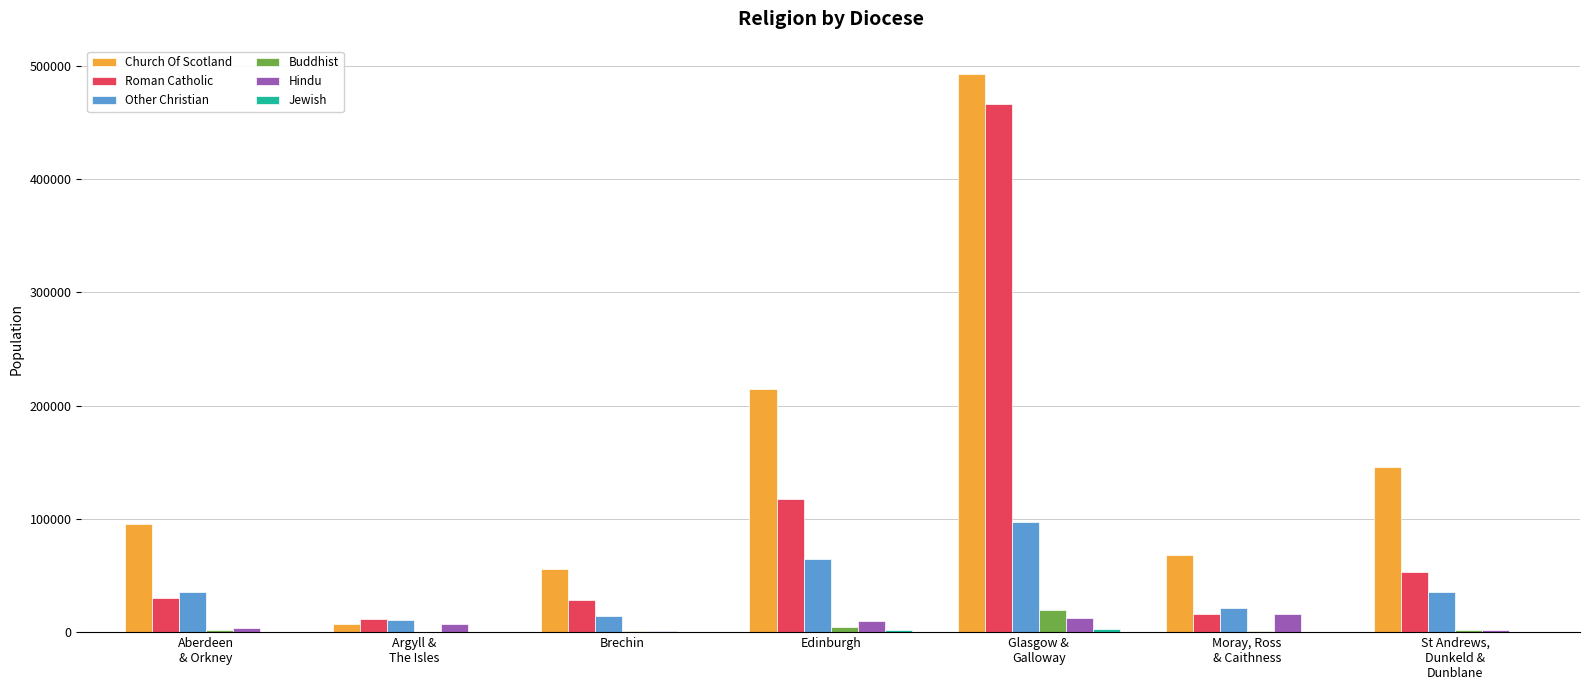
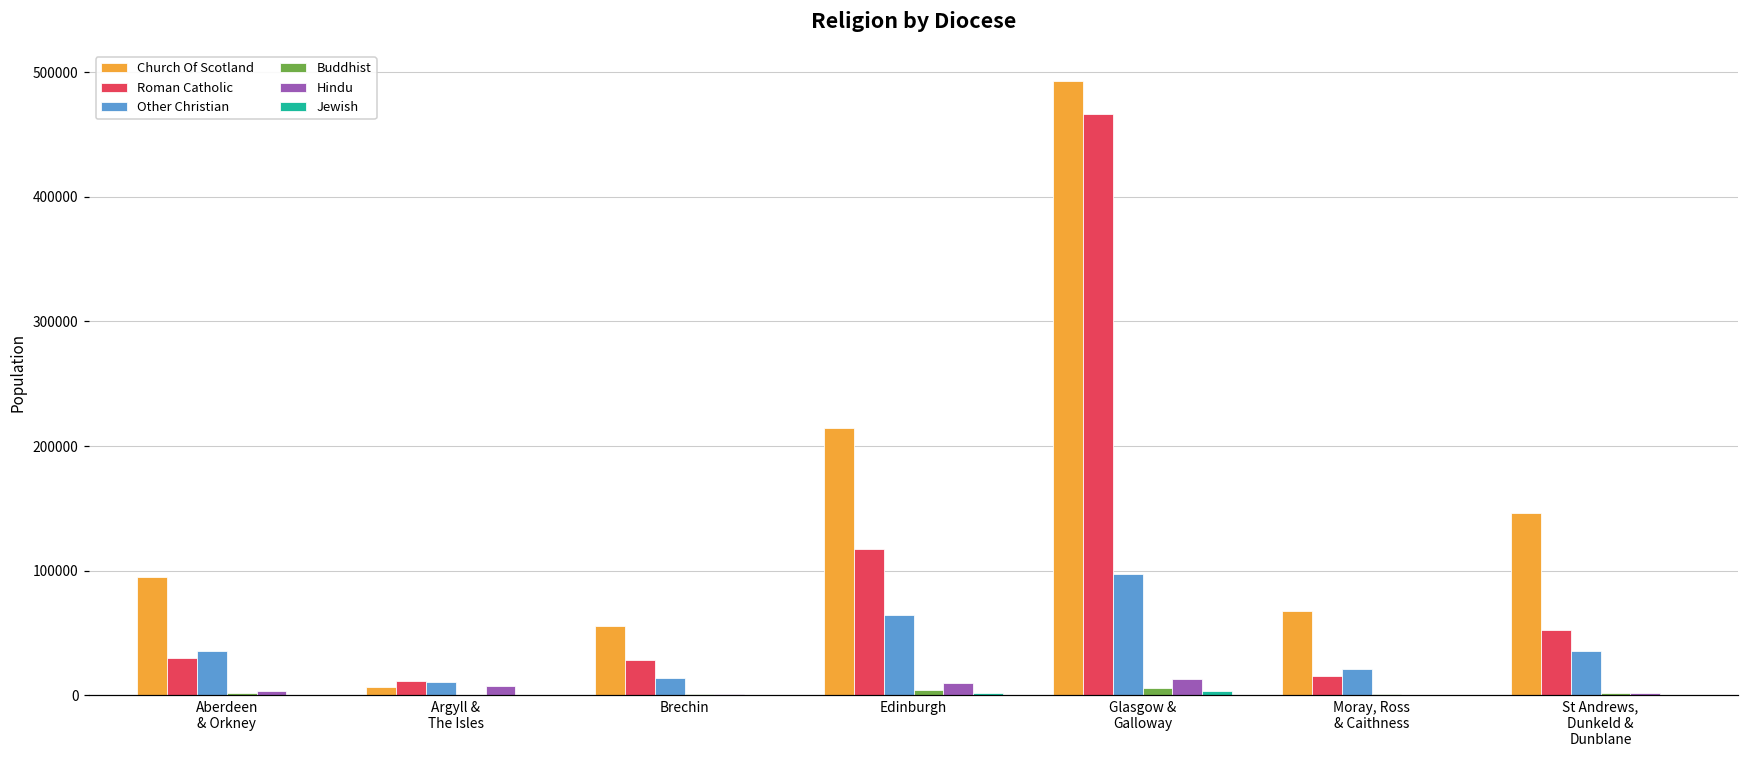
  {
    "Church Of Scotland": {
      "Aberdeen & Orkney": 95000,
      "Argyll & The Isles": 7000,
      "Brechin": 55000,
      "Edinburgh": 214000,
      "Glasgow & Galloway": 493000,
      "Moray, Ross & Caithness": 68000,
      "St Andrews, Dunkeld & Dunblane": 146000
    },
    "Roman Catholic": {
      "Aberdeen & Orkney": 30000,
      "Argyll & The Isles": 12000,
      "Brechin": 29000,
      "Edinburgh": 118000,
      "Glasgow & Galloway": 466000,
      "Moray, Ross & Caithness": 16000,
      "St Andrews, Dunkeld & Dunblane": 53000
    },
    "Other Christian": {
      "Aberdeen & Orkney": 35000,
      "Argyll & The Isles": 11000,
      "Brechin": 14000,
      "Edinburgh": 65000,
      "Glasgow & Galloway": 97000,
      "Moray, Ross & Caithness": 21000,
      "St Andrews, Dunkeld & Dunblane": 36000
    },
    "Buddhist": {
      "Edinburgh": 4000,
-     "Glasgow & Galloway": 19000
+     "Glasgow & Galloway": 6000
    },
    "Hindu": {
      "Aberdeen & Orkney": 3000,
      "Argyll & The Isles": 7000,
      "Edinburgh": 10000,
      "Glasgow & Galloway": 13000,
-     "Moray, Ross & Caithness": 16000
+     "Moray, Ross & Caithness": 0
    },
    "Jewish": {
      "Glasgow & Galloway": 3000
    }
  }
